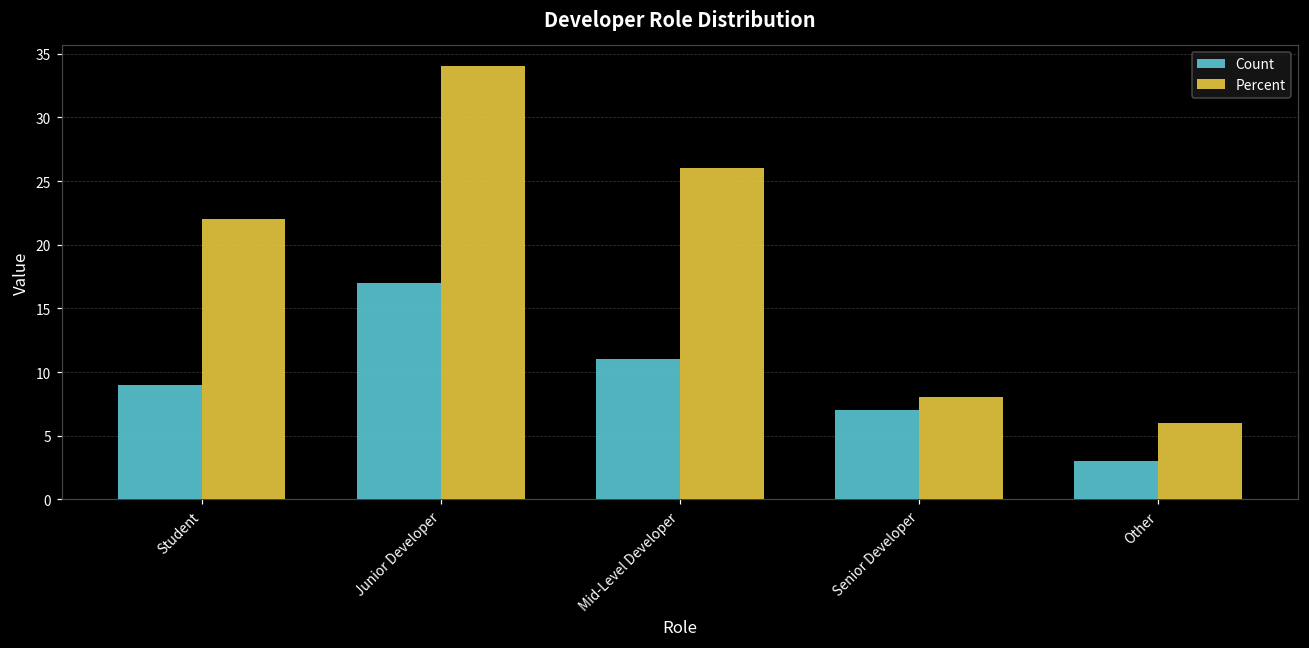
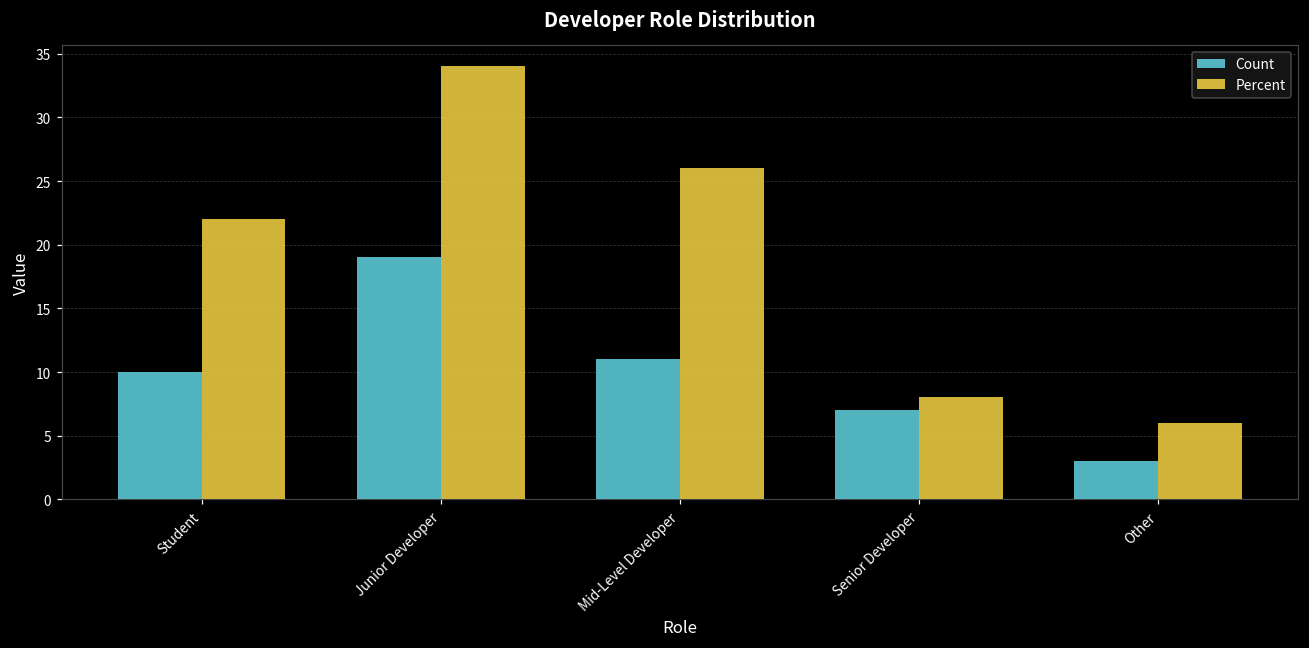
  {
    "Count": {
-     "Student": 9,
-     "Junior Developer": 17,
+     "Student": 10,
+     "Junior Developer": 19,
      "Mid-Level Developer": 11,
      "Senior Developer": 7,
      "Other": 3
    },
    "Percent": {
      "Student": 22,
      "Junior Developer": 34,
      "Mid-Level Developer": 26,
      "Senior Developer": 8,
      "Other": 6
    }
  }
